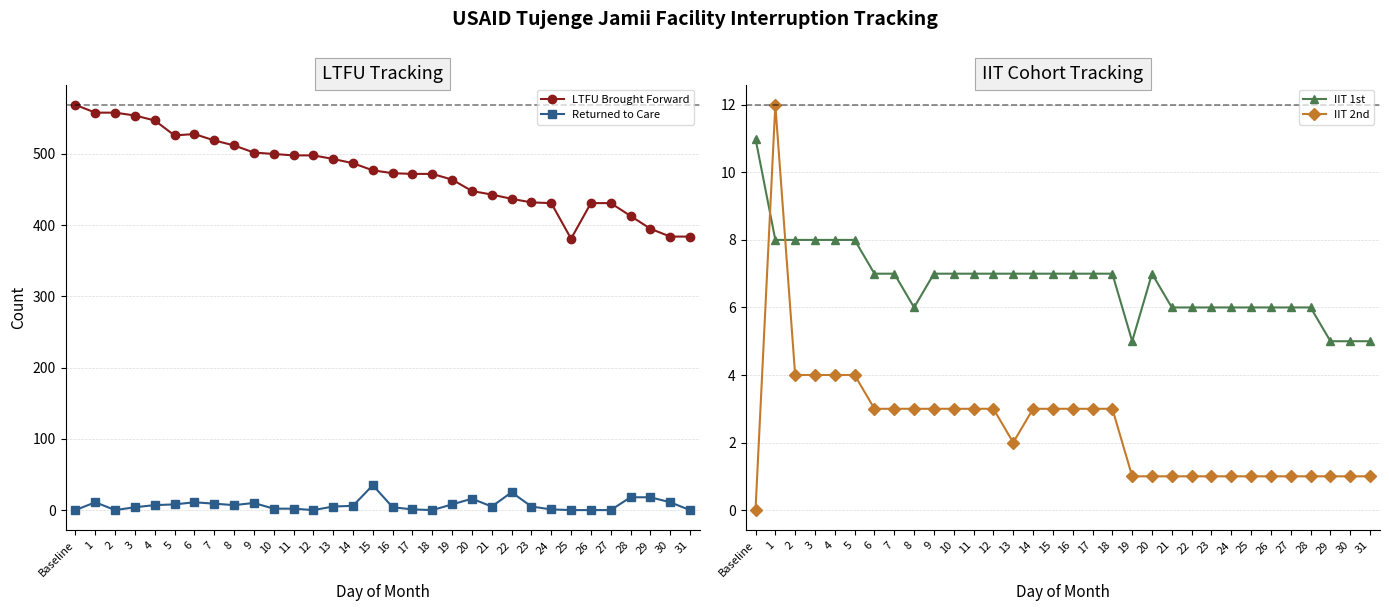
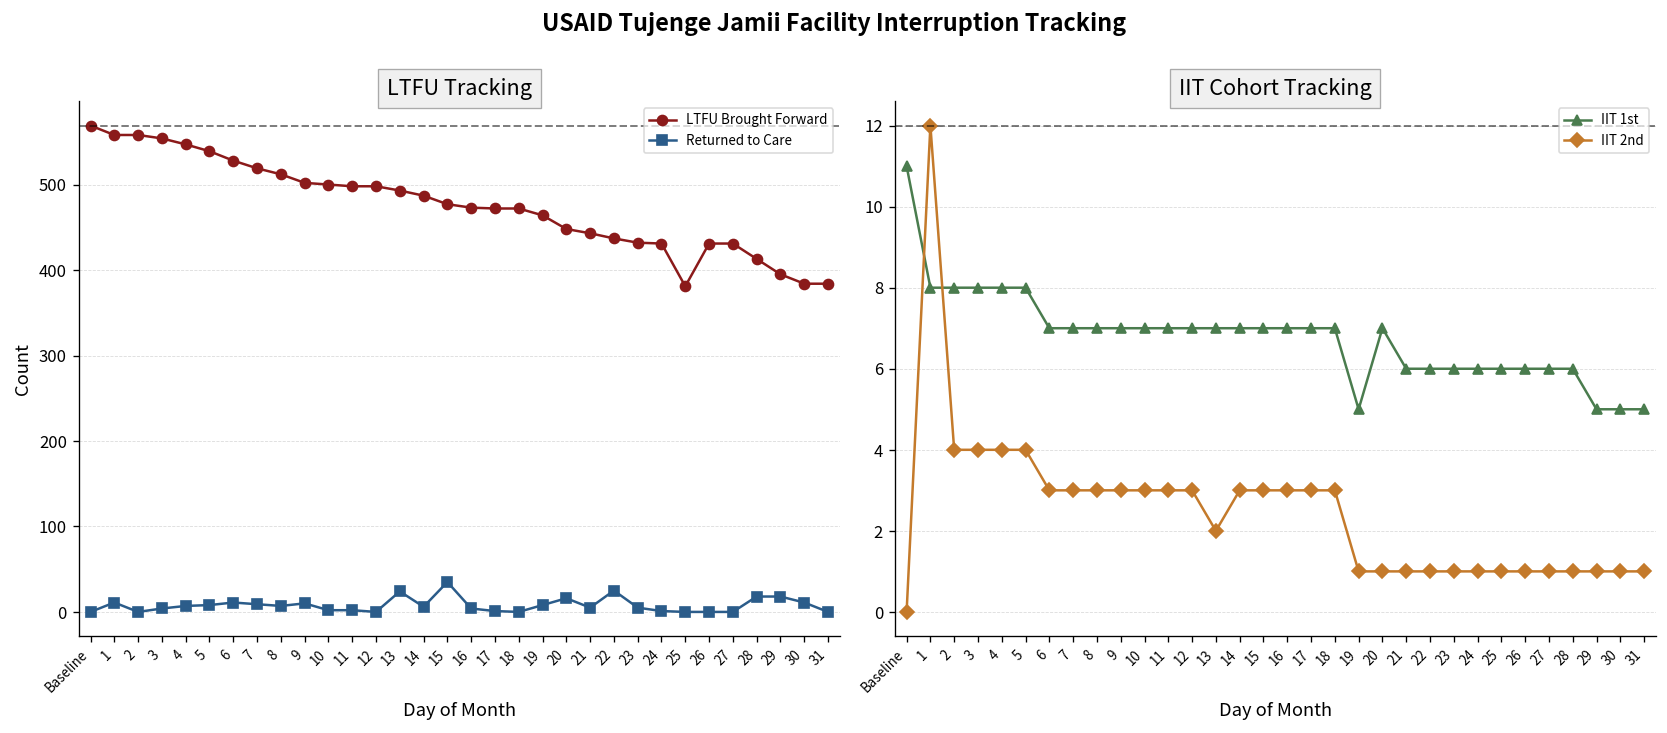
  {
    "LTFU Tracking": {
      "LTFU Brought Forward": {
        "Baseline": 570,
        "1": 560,
        "2": 560,
        "3": 550,
        "4": 550,
-       "5": 530,
+       "5": 540,
        "6": 530,
        "7": 520,
        "8": 510,
        "9": 500,
        "10": 500,
        "11": 500,
        "12": 500,
        "13": 490,
        "14": 490,
        "15": 480,
        "16": 470,
        "17": 470,
        "18": 470,
        "19": 460,
        "20": 450,
        "21": 440,
        "22": 440,
        "23": 430,
        "24": 430,
        "25": 380,
        "26": 430,
        "27": 430,
        "28": 410,
        "29": 400,
        "30": 380,
        "31": 380
      },
      "Returned to Care": {
        "Baseline": 0,
        "1": 10,
        "2": 0,
        "3": 0,
        "4": 10,
        "5": 10,
        "6": 10,
        "7": 10,
        "8": 10,
        "9": 10,
        "10": 0,
        "11": 0,
        "12": 0,
-       "13": 10,
+       "13": 20,
        "14": 10,
        "15": 40,
        "16": 0,
        "17": 0,
        "18": 0,
        "19": 10,
        "20": 20,
        "21": 10,
        "22": 30,
        "23": 10,
        "24": 0,
        "25": 0,
        "26": 0,
        "27": 0,
        "28": 20,
        "29": 20,
        "30": 10,
        "31": 0
      }
    },
    "IIT Cohort Tracking": {
      "IIT 1st": {
        "Baseline": 11,
        "1": 8,
        "2": 8,
        "3": 8,
        "4": 8,
        "5": 8,
        "6": 7,
        "7": 7,
-       "8": 6,
+       "8": 7,
        "9": 7,
        "10": 7,
        "11": 7,
        "12": 7,
        "13": 7,
        "14": 7,
        "15": 7,
        "16": 7,
        "17": 7,
        "18": 7,
        "19": 5,
        "20": 7,
        "21": 6,
        "22": 6,
        "23": 6,
        "24": 6,
        "25": 6,
        "26": 6,
        "27": 6,
        "28": 6,
        "29": 5,
        "30": 5,
        "31": 5
      },
      "IIT 2nd": {
        "Baseline": 0,
        "1": 12,
        "2": 4,
        "3": 4,
        "4": 4,
        "5": 4,
        "6": 3,
        "7": 3,
        "8": 3,
        "9": 3,
        "10": 3,
        "11": 3,
        "12": 3,
        "13": 2,
        "14": 3,
        "15": 3,
        "16": 3,
        "17": 3,
        "18": 3,
        "19": 1,
        "20": 1,
        "21": 1,
        "22": 1,
        "23": 1,
        "24": 1,
        "25": 1,
        "26": 1,
        "27": 1,
        "28": 1,
        "29": 1,
        "30": 1,
        "31": 1
      }
    }
  }
